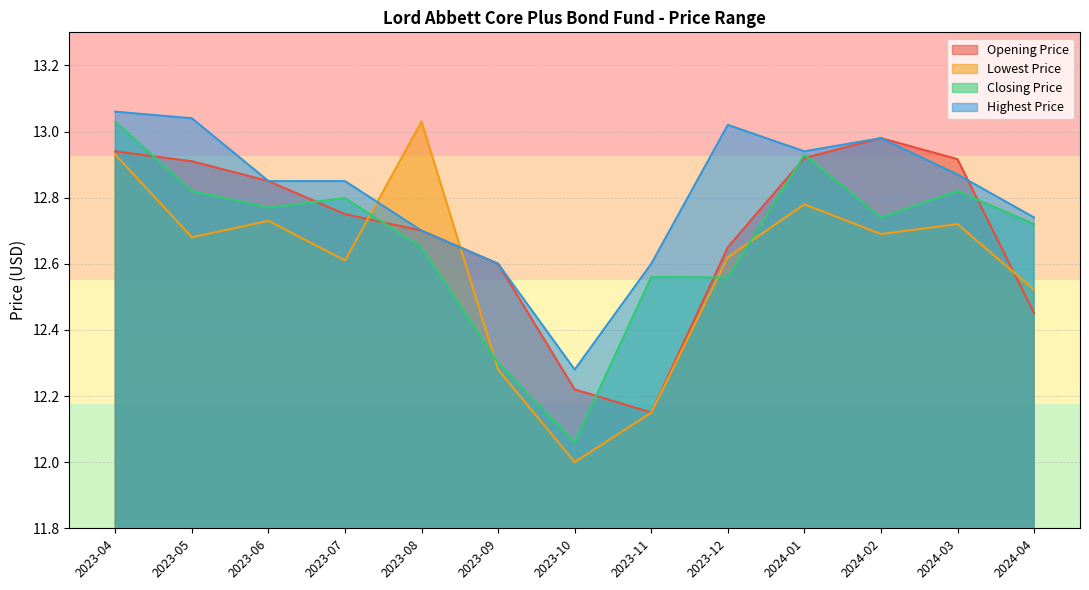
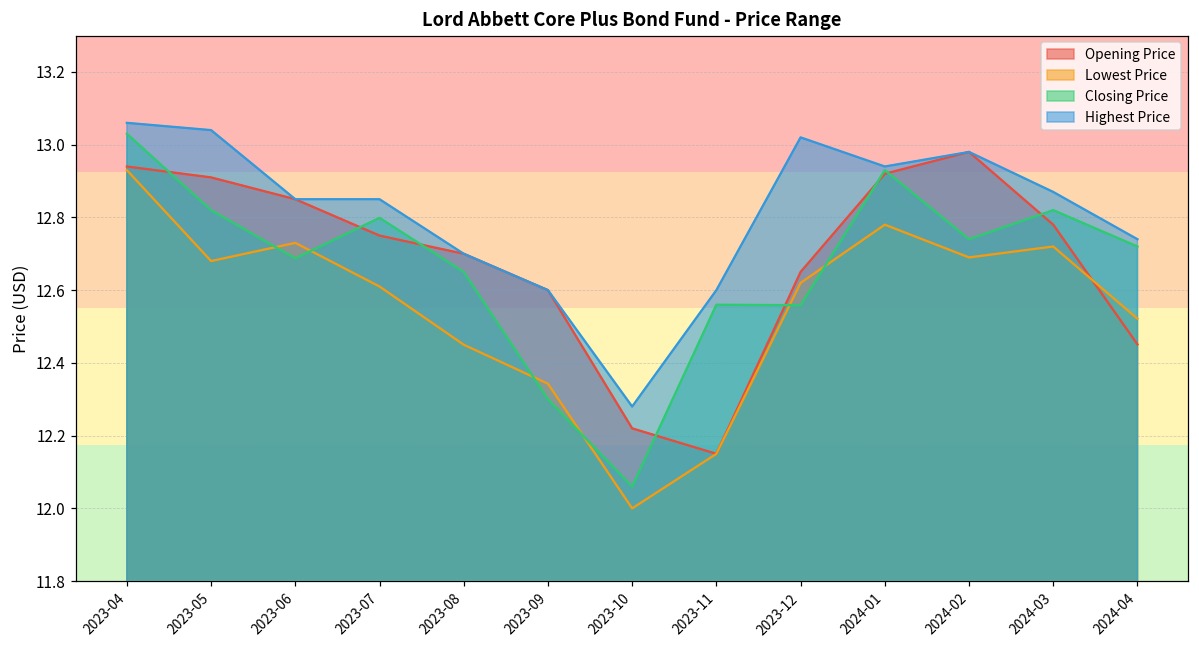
  {
    "Opening Price": {
      "2023-04": 12.94,
      "2023-05": 12.91,
      "2023-07": 12.75,
      "2023-10": 12.22,
      "2023-12": 12.65,
      "2024-01": 12.92,
-     "2024-03": 12.92,
+     "2024-03": 12.78,
      "2024-04": 12.45
    },
    "Lowest Price": {
      "2023-04": 12.93,
      "2023-05": 12.68,
      "2023-06": 12.73,
      "2023-07": 12.61,
-     "2023-08": 13.03,
-     "2023-09": 12.28,
+     "2023-08": 12.45,
+     "2023-09": 12.34,
      "2023-10": 12.00,
      "2023-12": 12.62,
      "2024-01": 12.78,
      "2024-02": 12.69,
      "2024-03": 12.72,
      "2024-04": 12.52
    },
    "Closing Price": {
      "2023-04": 13.03,
      "2023-05": 12.82,
-     "2023-06": 12.77,
+     "2023-06": 12.69,
      "2023-07": 12.80,
      "2023-08": 12.65,
      "2023-09": 12.30,
      "2023-10": 12.06,
      "2023-11": 12.56,
      "2023-12": 12.56,
      "2024-01": 12.93,
      "2024-02": 12.74,
      "2024-03": 12.82,
      "2024-04": 12.72
    },
    "Highest Price": {
      "2023-04": 13.06,
      "2023-05": 13.04,
      "2023-07": 12.85,
      "2023-10": 12.28,
      "2023-11": 12.60,
      "2023-12": 13.02,
      "2024-01": 12.94,
      "2024-03": 12.87,
      "2024-04": 12.74
    }
  }
